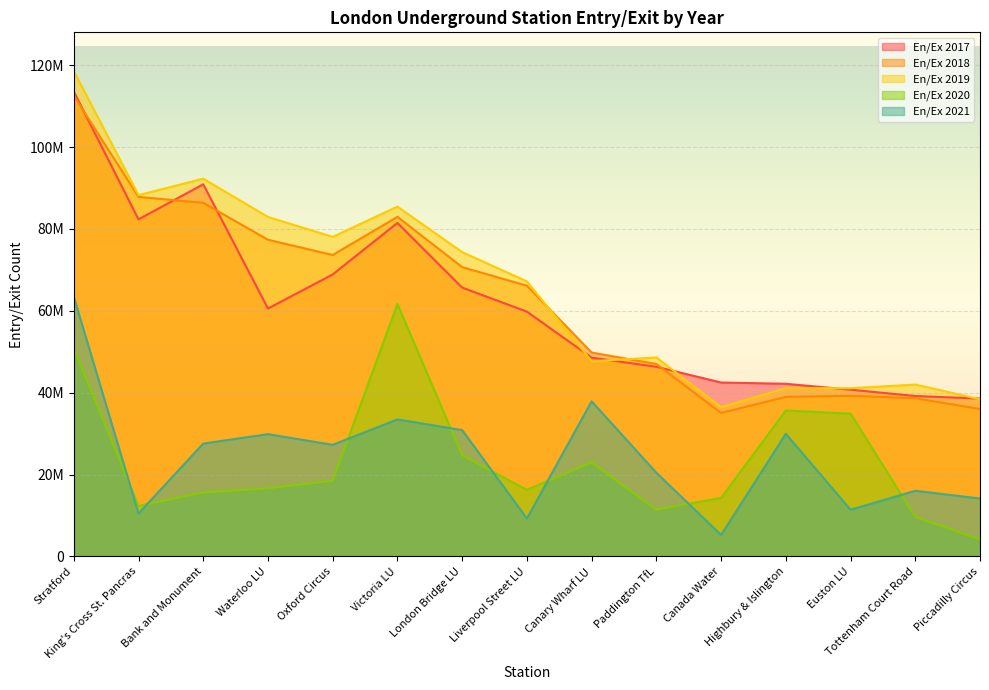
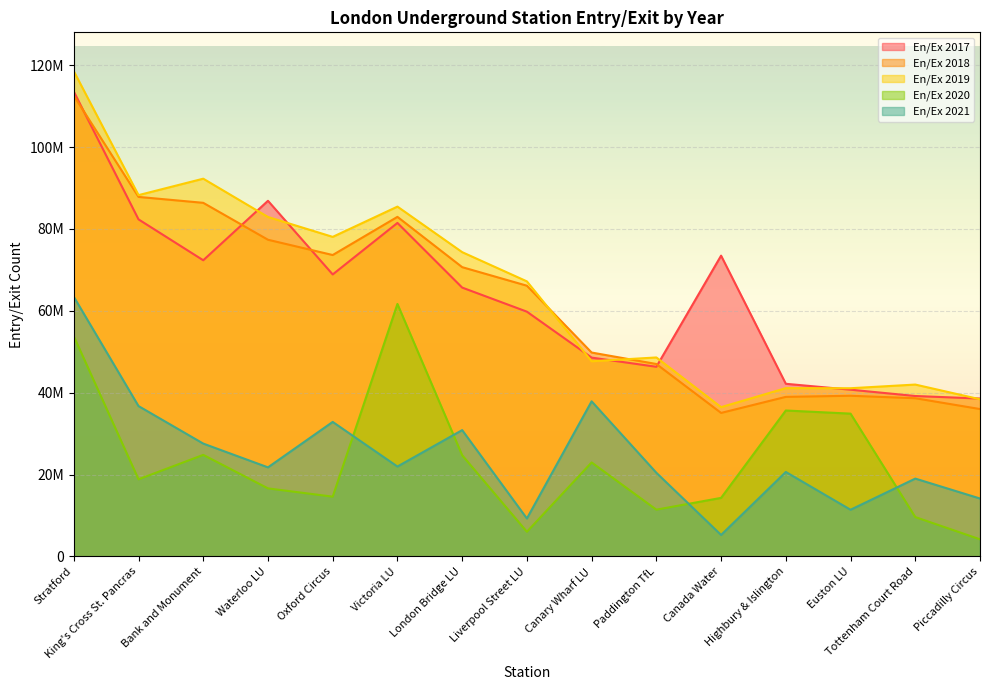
  {
    "En/Ex 2017": {
      "Stratford": 114000000,
      "King's Cross St. Pancras": 82000000,
-     "Bank and Monument": 91000000,
-     "Waterloo LU": 61000000,
+     "Bank and Monument": 72000000,
+     "Waterloo LU": 87000000,
      "Oxford Circus": 69000000,
      "Victoria LU": 81000000,
      "London Bridge LU": 66000000,
      "Liverpool Street LU": 60000000,
      "Canary Wharf LU": 49000000,
      "Paddington TfL": 46000000,
-     "Canada Water": 42000000,
+     "Canada Water": 73000000,
      "Highbury & Islington": 42000000
    },
    "En/Ex 2020": {
-     "Stratford": 51000000,
-     "King's Cross St. Pancras": 12000000,
-     "Bank and Monument": 16000000,
+     "Stratford": 54000000,
+     "King's Cross St. Pancras": 19000000,
+     "Bank and Monument": 25000000,
      "Waterloo LU": 17000000,
-     "Oxford Circus": 18000000,
+     "Oxford Circus": 15000000,
      "Victoria LU": 62000000,
      "London Bridge LU": 25000000,
-     "Liverpool Street LU": 16000000,
+     "Liverpool Street LU": 6000000,
      "Canary Wharf LU": 23000000,
      "Paddington TfL": 11000000,
      "Canada Water": 14000000,
      "Highbury & Islington": 36000000,
      "Euston LU": 35000000,
      "Tottenham Court Road": 10000000,
      "Piccadilly Circus": 4000000
    },
    "En/Ex 2021": {
      "Stratford": 63000000,
-     "King's Cross St. Pancras": 10000000,
+     "King's Cross St. Pancras": 37000000,
      "Bank and Monument": 28000000,
-     "Waterloo LU": 30000000,
-     "Oxford Circus": 27000000,
-     "Victoria LU": 33000000,
+     "Waterloo LU": 22000000,
+     "Oxford Circus": 33000000,
+     "Victoria LU": 22000000,
      "London Bridge LU": 31000000,
      "Liverpool Street LU": 9000000,
      "Canary Wharf LU": 38000000,
      "Paddington TfL": 20000000,
      "Canada Water": 5000000,
-     "Highbury & Islington": 30000000,
+     "Highbury & Islington": 21000000,
      "Euston LU": 11000000,
-     "Tottenham Court Road": 16000000,
+     "Tottenham Court Road": 19000000,
      "Piccadilly Circus": 14000000
    }
  }
